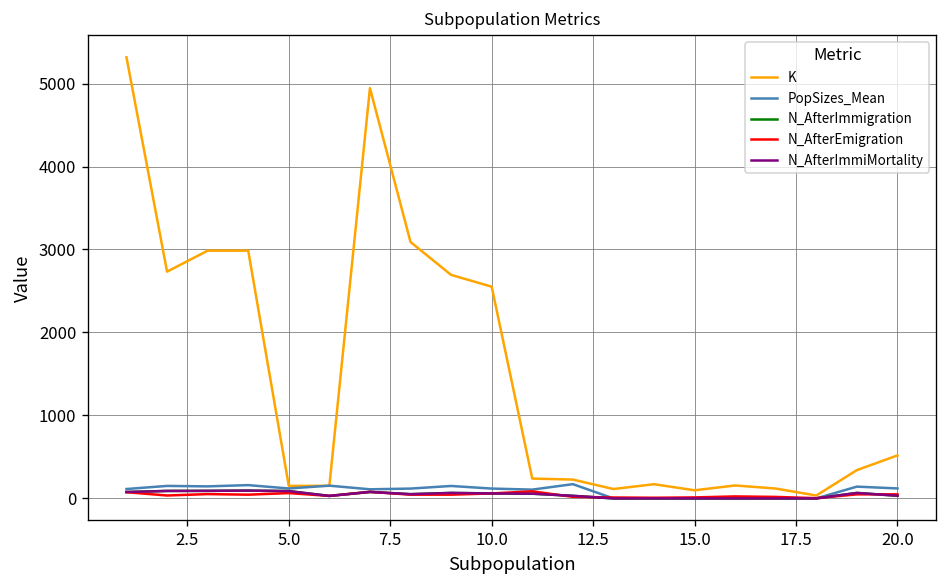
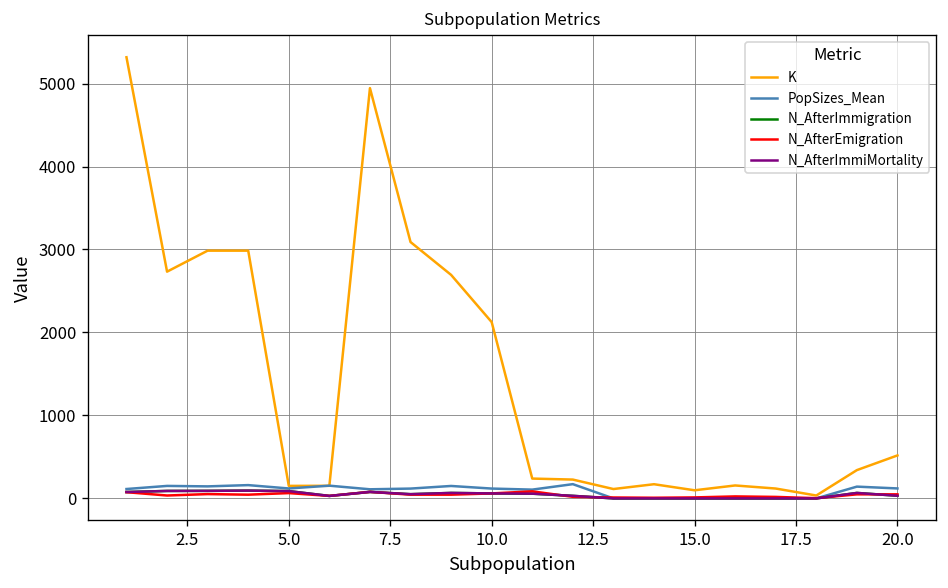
  {
    "K": {
-     "10.0": 2600,
+     "10.0": 2100,
      "15.0": 100,
      "20.0": 500
    },
    "PopSizes_Mean": {
      "10.0": 100,
      "20.0": 100
    }
  }
